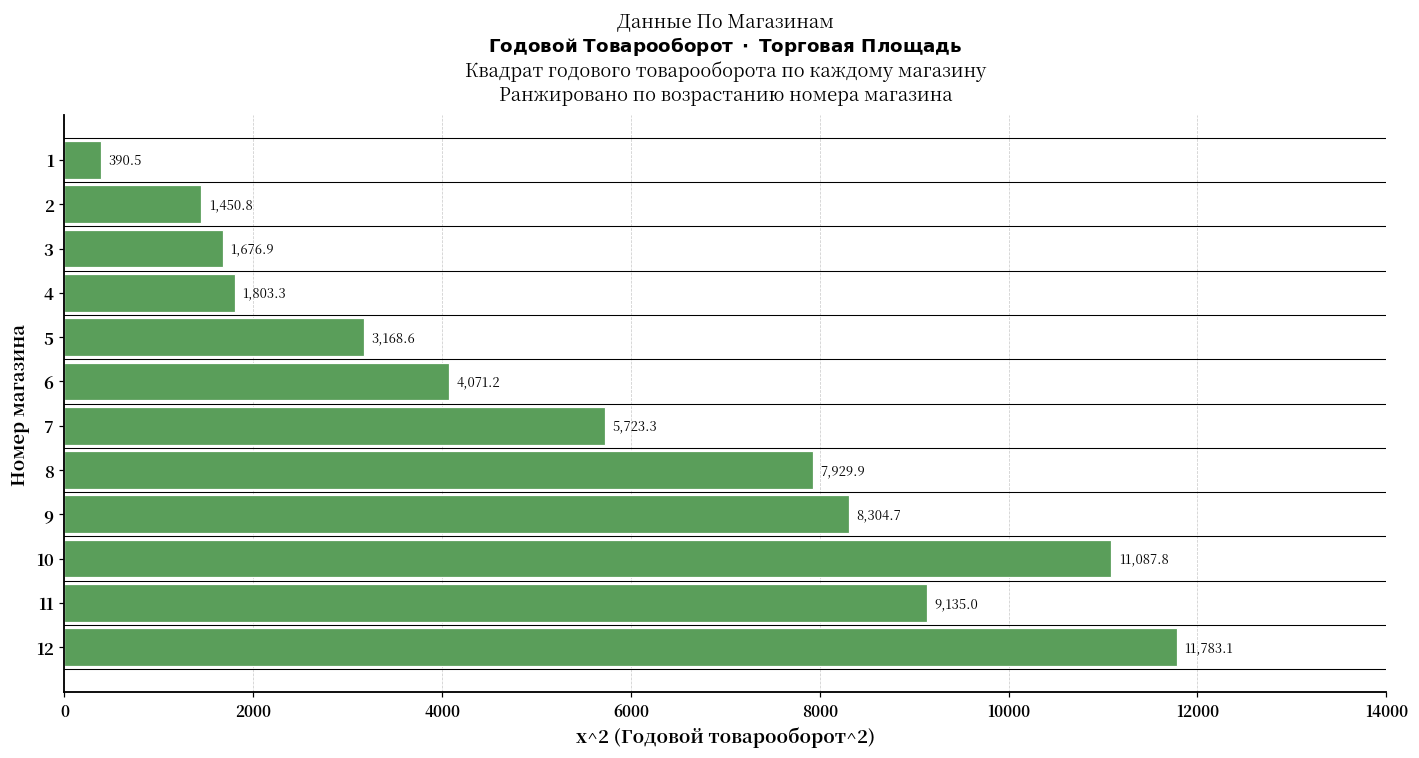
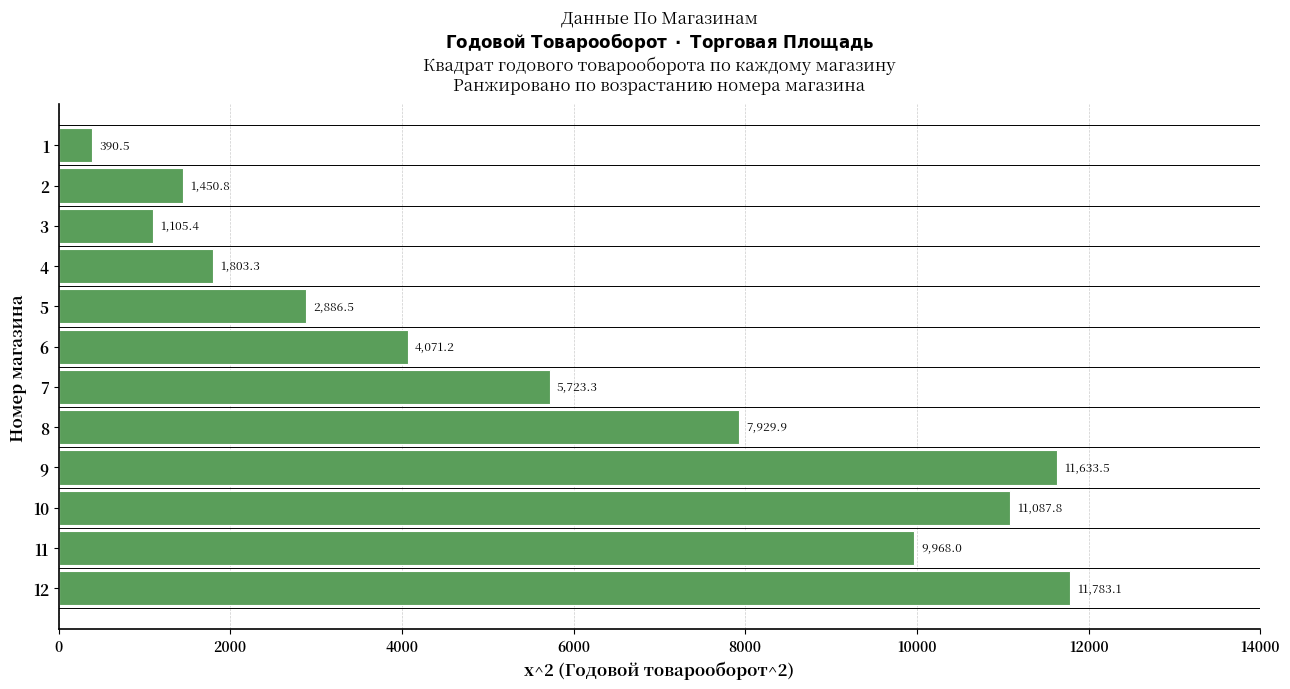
  {
    "1": "390.5",
    "2": "1,450.8",
-   "3": "1,676.9",
+   "3": "1,105.4",
    "4": "1,803.3",
-   "5": "3,168.6",
+   "5": "2,886.5",
    "6": "4,071.2",
    "7": "5,723.3",
    "8": "7,929.9",
-   "9": "8,304.7",
+   "9": "11,633.5",
    "10": "11,087.8",
-   "11": "9,135.0",
+   "11": "9,968.0",
    "12": "11,783.1"
  }
